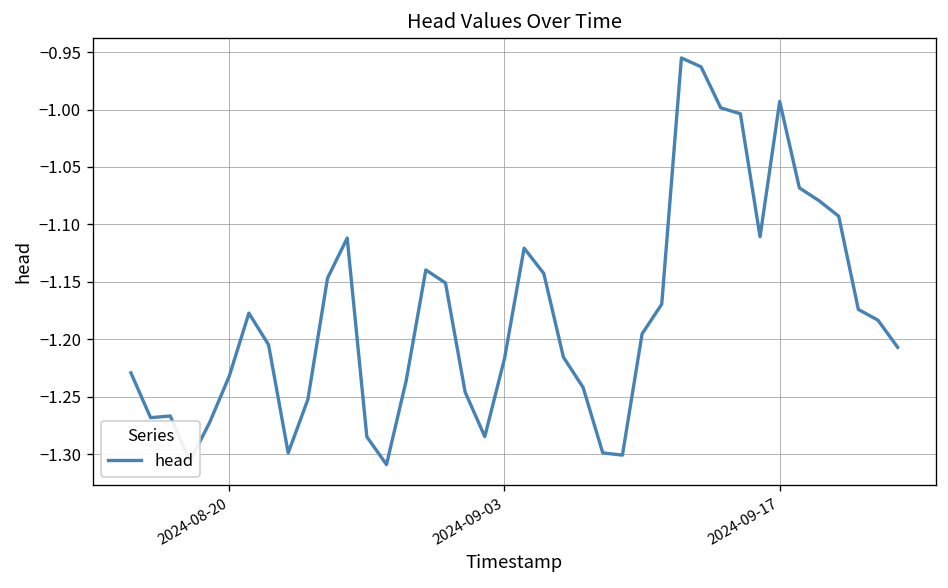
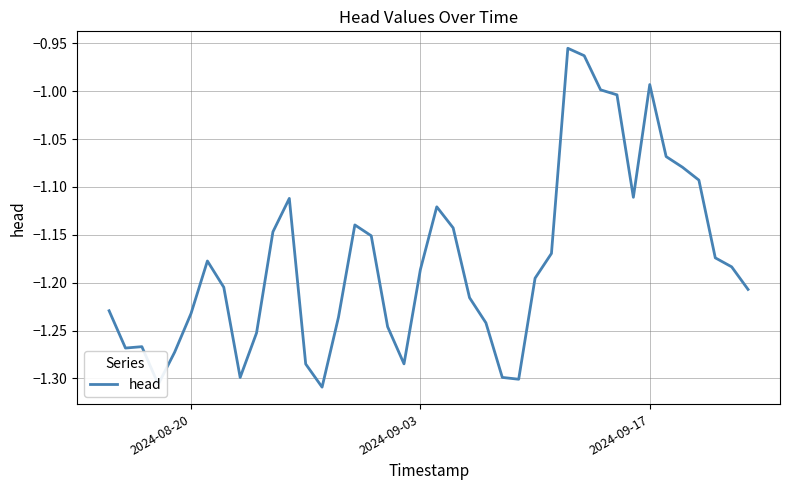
  {
    "2024-08-20": -1.23,
-   "2024-09-03": -1.22,
+   "2024-09-03": -1.19,
    "2024-09-17": -0.99
  }
